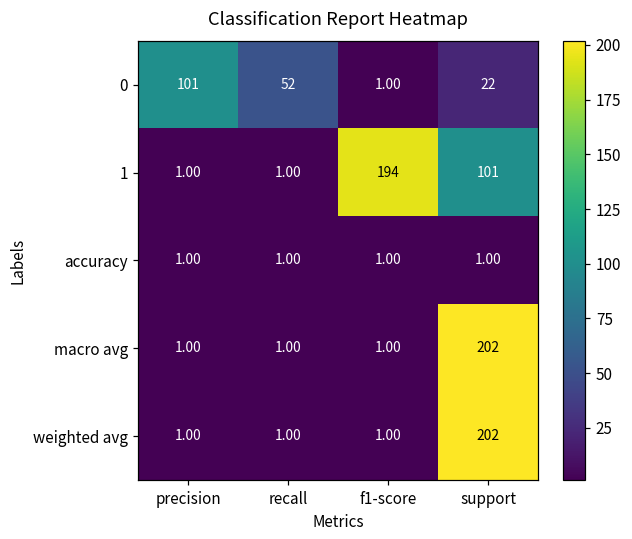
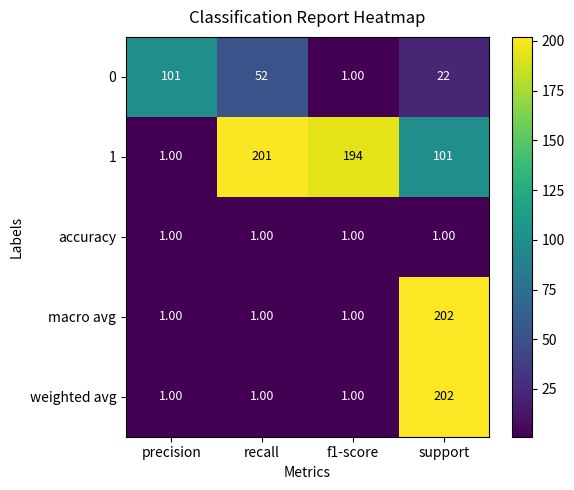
  {
    "0": {
      "precision": 101,
      "recall": 52,
      "f1-score": 1.00,
      "support": 22
    },
    "1": {
      "precision": 1.00,
-     "recall": 1.00,
+     "recall": 201,
      "f1-score": 194,
      "support": 101
    },
    "accuracy": {
      "precision": 1.00,
      "recall": 1.00,
      "f1-score": 1.00,
      "support": 1.00
    },
    "macro avg": {
      "precision": 1.00,
      "recall": 1.00,
      "f1-score": 1.00,
      "support": 202
    },
    "weighted avg": {
      "precision": 1.00,
      "recall": 1.00,
      "f1-score": 1.00,
      "support": 202
    }
  }
